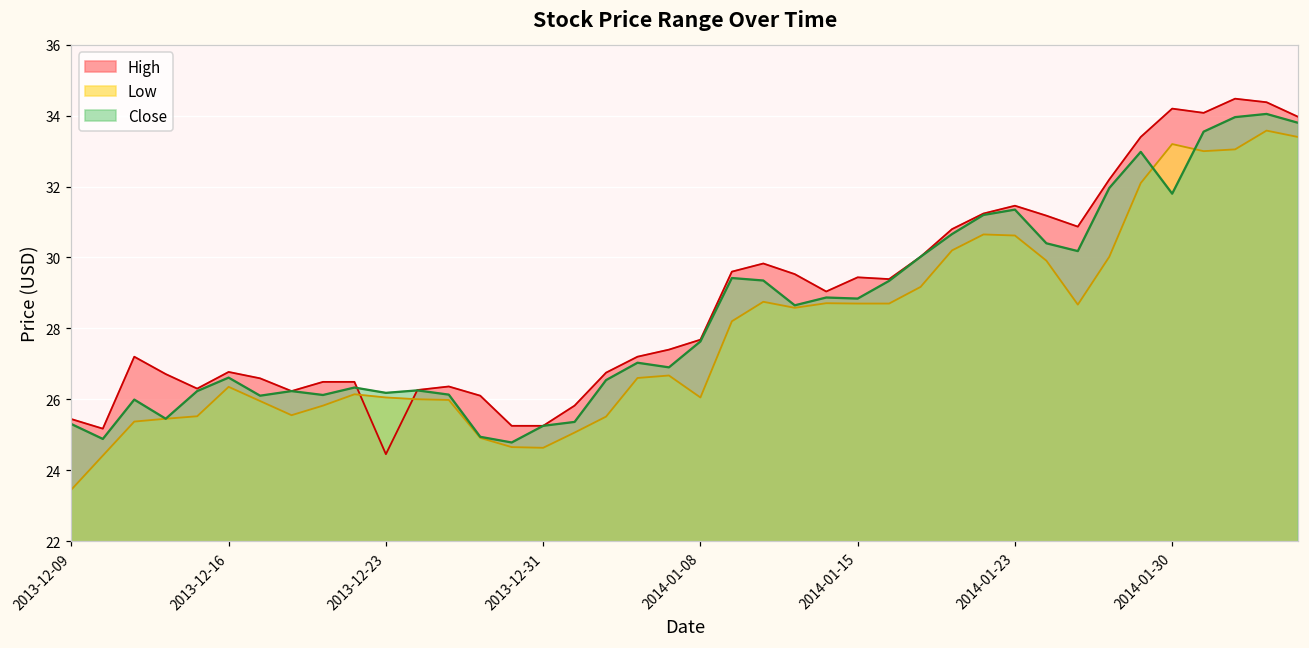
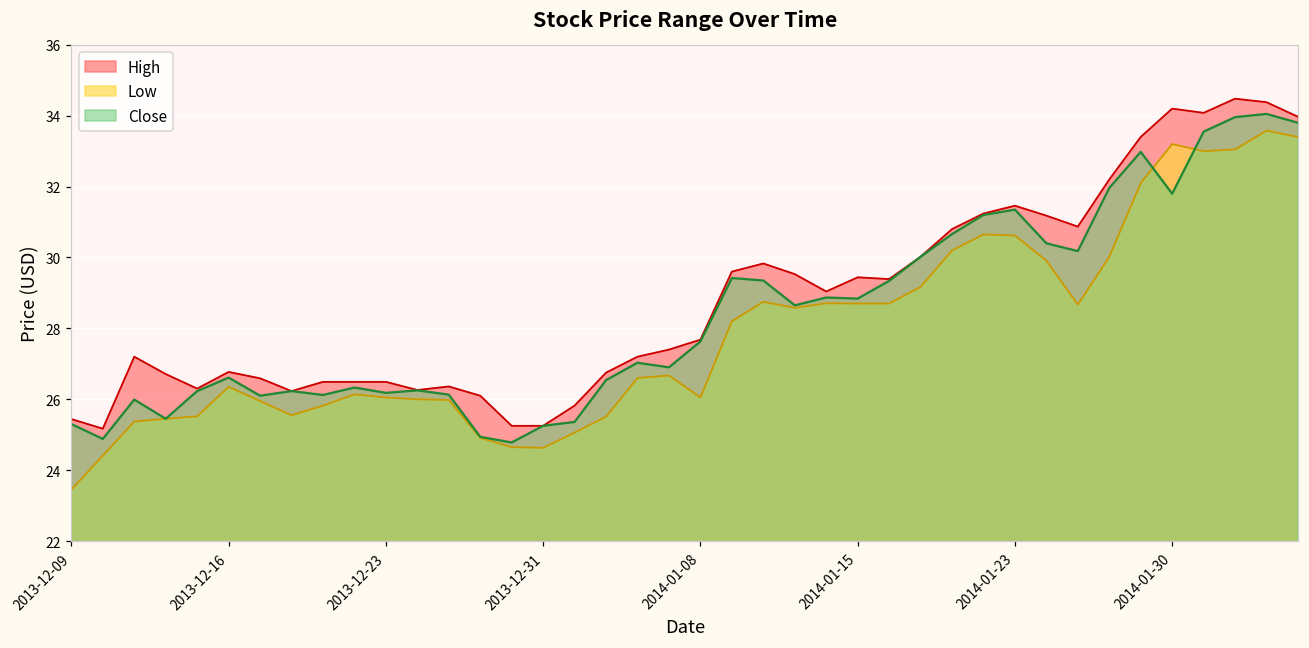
  {
    "High": {
      "2013-12-09": 25.4,
      "2013-12-16": 26.8,
-     "2013-12-23": 24.5,
+     "2013-12-23": 26.5,
      "2014-01-15": 29.4,
      "2014-01-23": 31.5,
      "2014-01-30": 34.2
    },
    "Low": {
      "2013-12-09": 23.5,
      "2013-12-16": 26.4,
      "2013-12-23": 26.1,
      "2013-12-31": 24.6,
      "2014-01-08": 26.1,
      "2014-01-15": 28.7,
      "2014-01-23": 30.6,
      "2014-01-30": 33.2
    },
    "Close": {
      "2013-12-09": 25.3,
      "2013-12-16": 26.6,
      "2013-12-23": 26.2,
      "2014-01-15": 28.8,
      "2014-01-23": 31.4,
      "2014-01-30": 31.8
    }
  }
